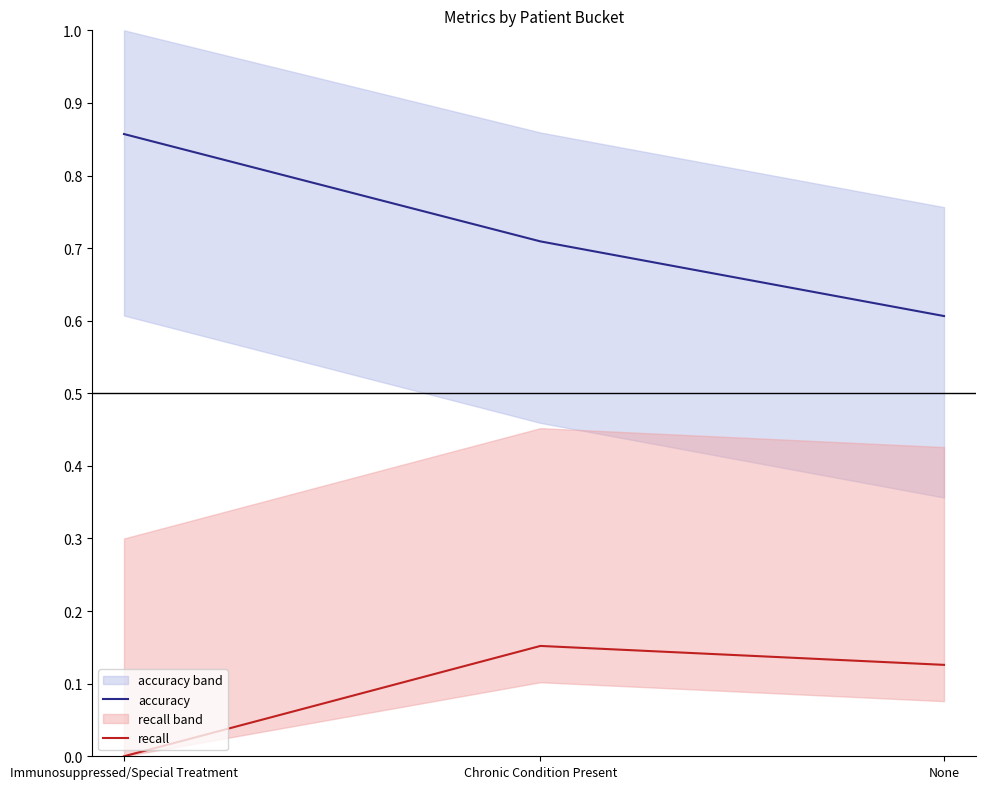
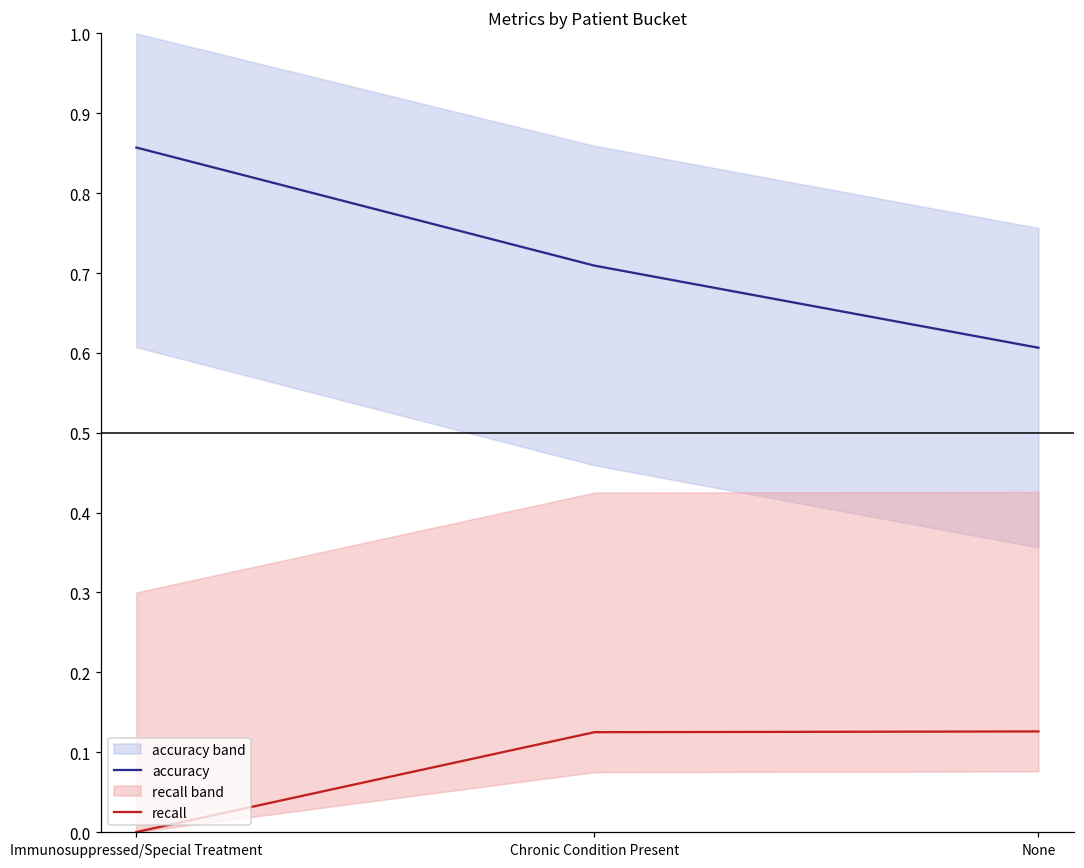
  {
    "accuracy": {
      "Immunosuppressed/Special Treatment": 0.86,
      "Chronic Condition Present": 0.71,
      "None": 0.61
    },
    "recall": {
      "Immunosuppressed/Special Treatment": 0.00,
-     "Chronic Condition Present": 0.15,
+     "Chronic Condition Present": 0.13,
      "None": 0.13
    },
    "recall band": {
      "Immunosuppressed/Special Treatment": 0.30
    }
  }
